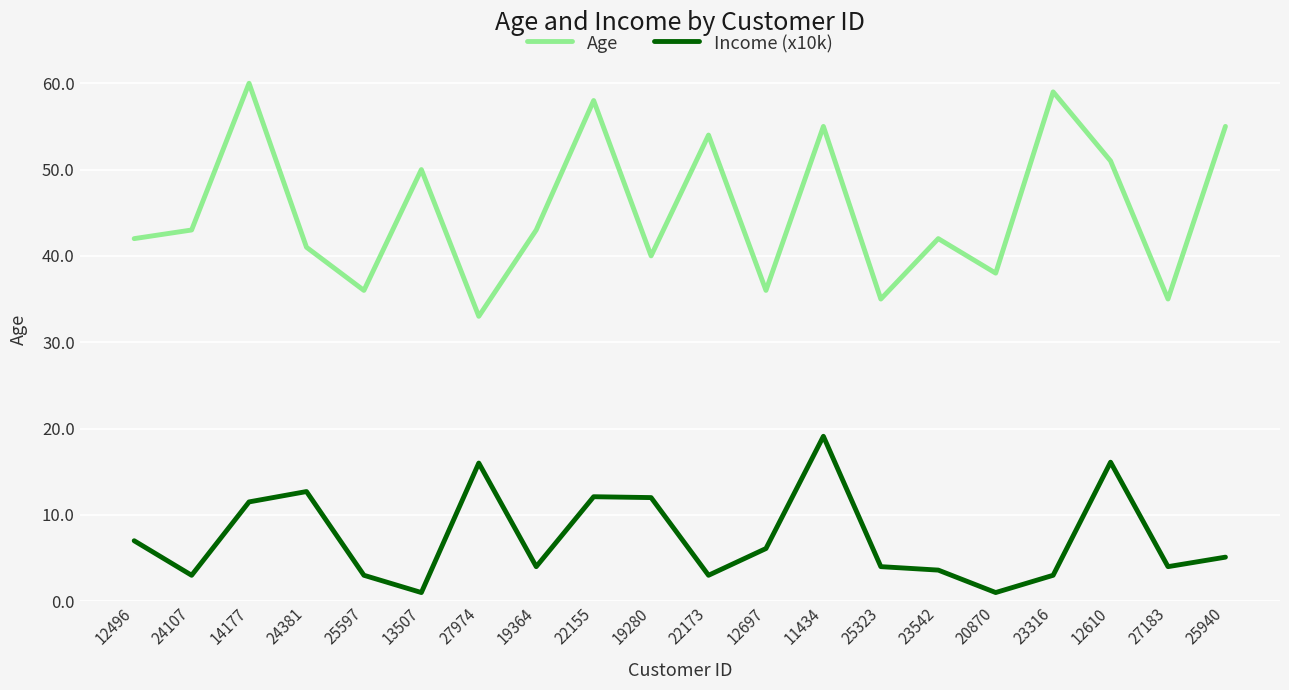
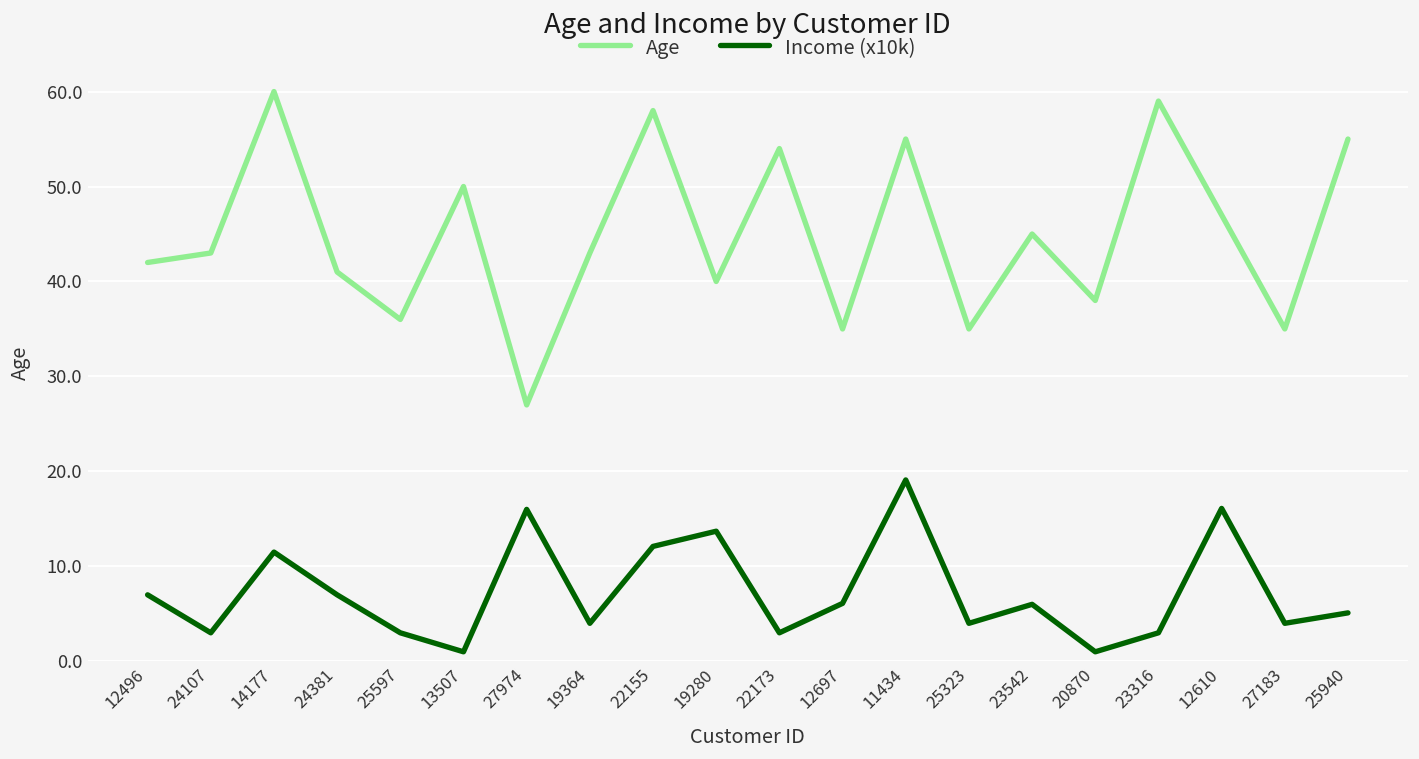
  {
    "Age": {
      "12496": 42,
      "24107": 43,
      "14177": 60,
      "24381": 41,
      "25597": 36,
      "13507": 50,
-     "27974": 33,
+     "27974": 27,
      "19364": 43,
      "22155": 58,
      "19280": 40,
      "22173": 54,
-     "12697": 36,
+     "12697": 35,
      "11434": 55,
      "25323": 35,
-     "23542": 42,
+     "23542": 45,
      "20870": 38,
      "23316": 59,
-     "12610": 51,
+     "12610": 47,
      "27183": 35,
      "25940": 55
    },
    "Income (x10k)": {
      "12496": 7,
      "24107": 3,
      "14177": 12,
-     "24381": 13,
+     "24381": 7,
      "25597": 3,
      "13507": 1,
      "27974": 16,
      "19364": 4,
      "22155": 12,
-     "19280": 12,
+     "19280": 14,
      "22173": 3,
      "12697": 6,
      "11434": 19,
      "25323": 4,
-     "23542": 4,
+     "23542": 6,
      "20870": 1,
      "23316": 3,
      "12610": 16,
      "27183": 4,
      "25940": 5
    }
  }
